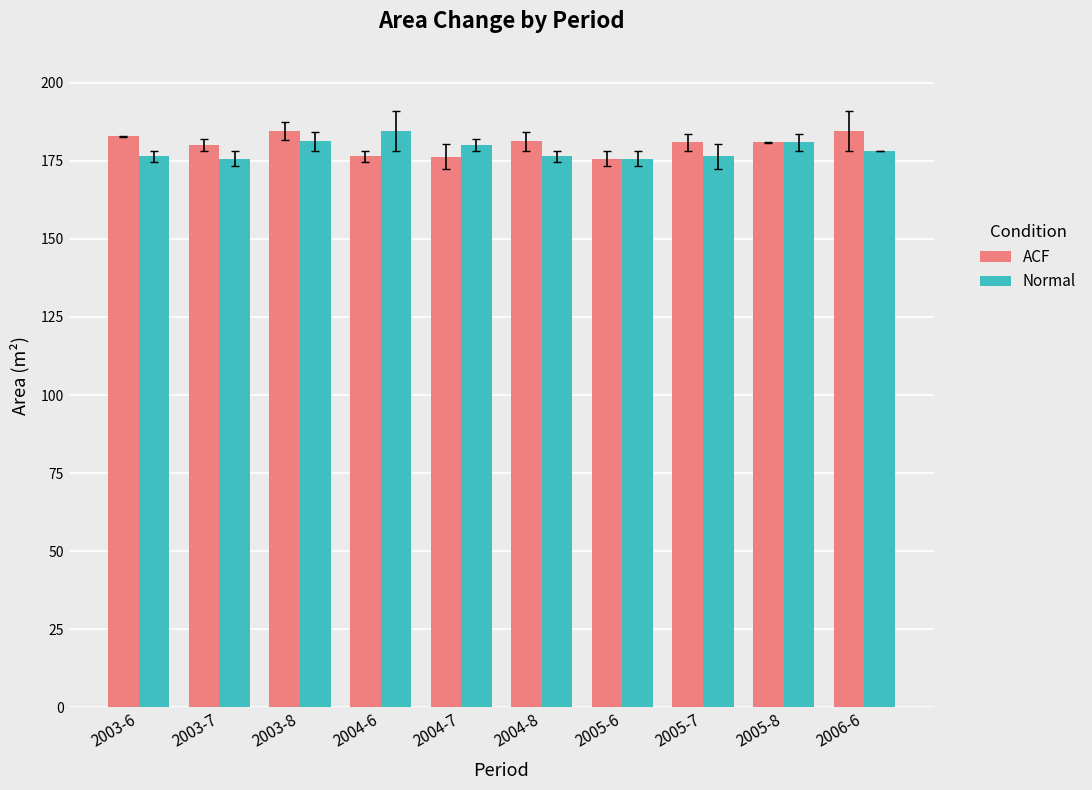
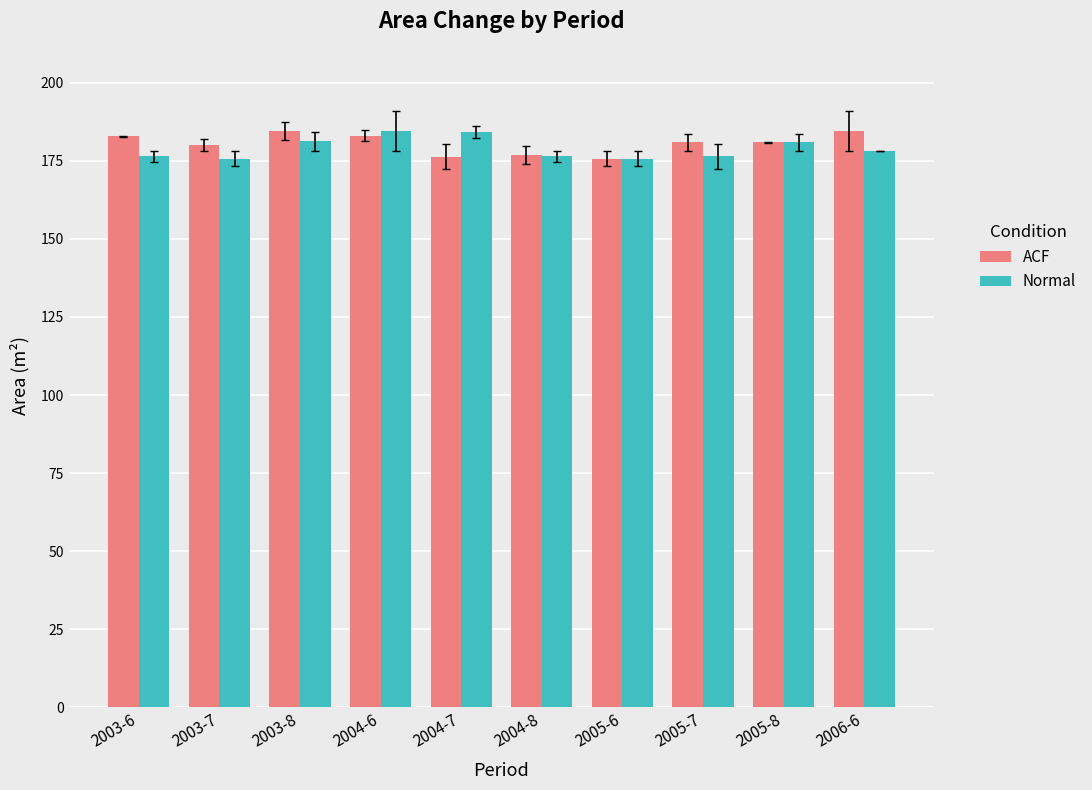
  {
    "ACF": {
      "2003-6": 183,
      "2003-7": 180,
      "2003-8": 184,
-     "2004-6": 176,
+     "2004-6": 183,
      "2004-7": 176,
-     "2004-8": 181,
+     "2004-8": 177,
      "2005-6": 176,
      "2005-7": 181,
      "2005-8": 181,
      "2006-6": 184
    },
    "Normal": {
      "2003-6": 176,
      "2003-7": 176,
      "2003-8": 181,
      "2004-6": 184,
-     "2004-7": 180,
+     "2004-7": 184,
      "2004-8": 176,
      "2005-6": 176,
      "2005-7": 176,
      "2005-8": 181,
      "2006-6": 178
    }
  }
